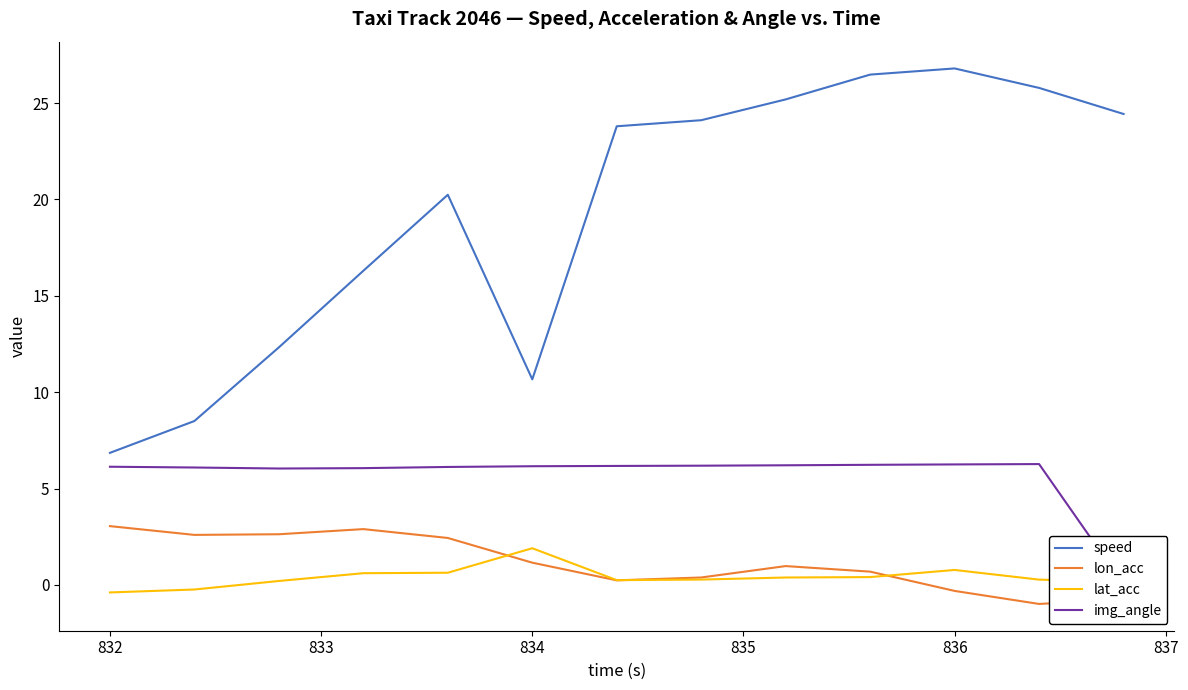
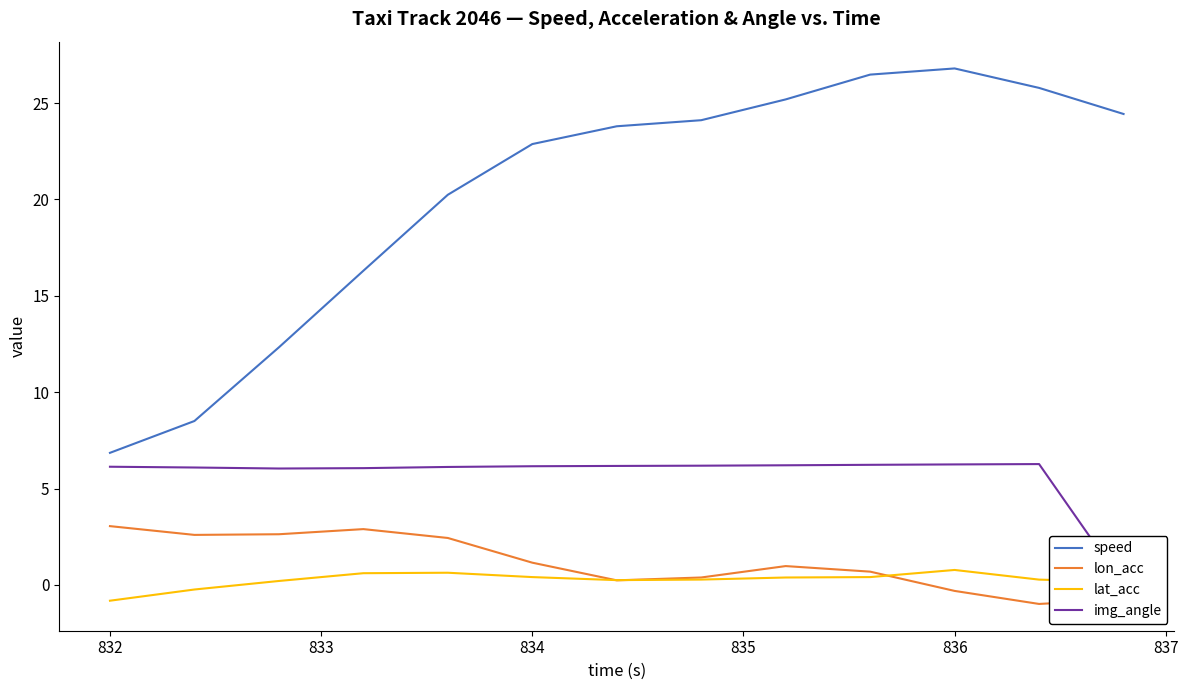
  {
    "speed": {
      "832": 6.9,
-     "834": 10.7,
+     "834": 22.9,
      "836": 26.8
    },
    "lon_acc": {
      "832": 3.1,
      "834": 1.2,
      "836": -0.3
    },
    "lat_acc": {
-     "832": -0.4,
-     "834": 1.9,
+     "832": -0.8,
+     "834": 0.4,
      "836": 0.8
    },
    "img_angle": {
      "832": 6.1,
      "834": 6.2,
      "836": 6.3
    }
  }
